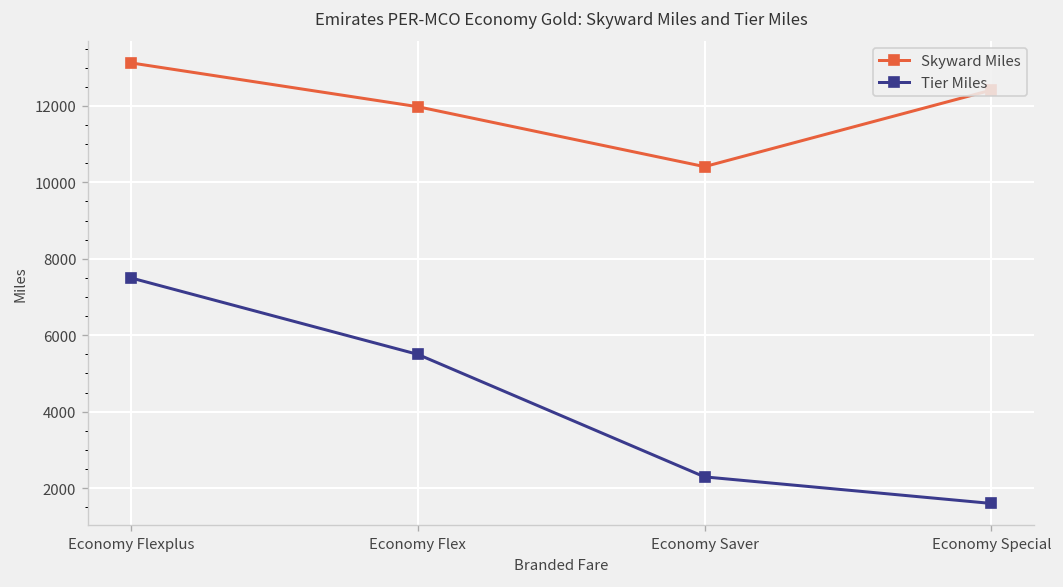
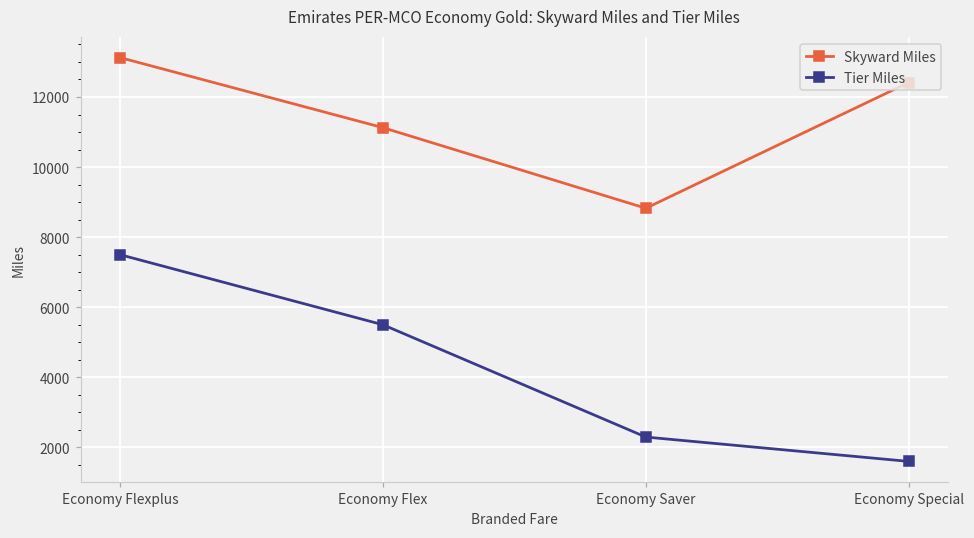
  {
    "Skyward Miles": {
      "Economy Flexplus": 13100,
-     "Economy Flex": 12000,
-     "Economy Saver": 10400
+     "Economy Flex": 11100,
+     "Economy Saver": 8800
    },
    "Tier Miles": {
      "Economy Flexplus": 7500,
      "Economy Flex": 5500,
      "Economy Saver": 2300,
      "Economy Special": 1600
    }
  }
